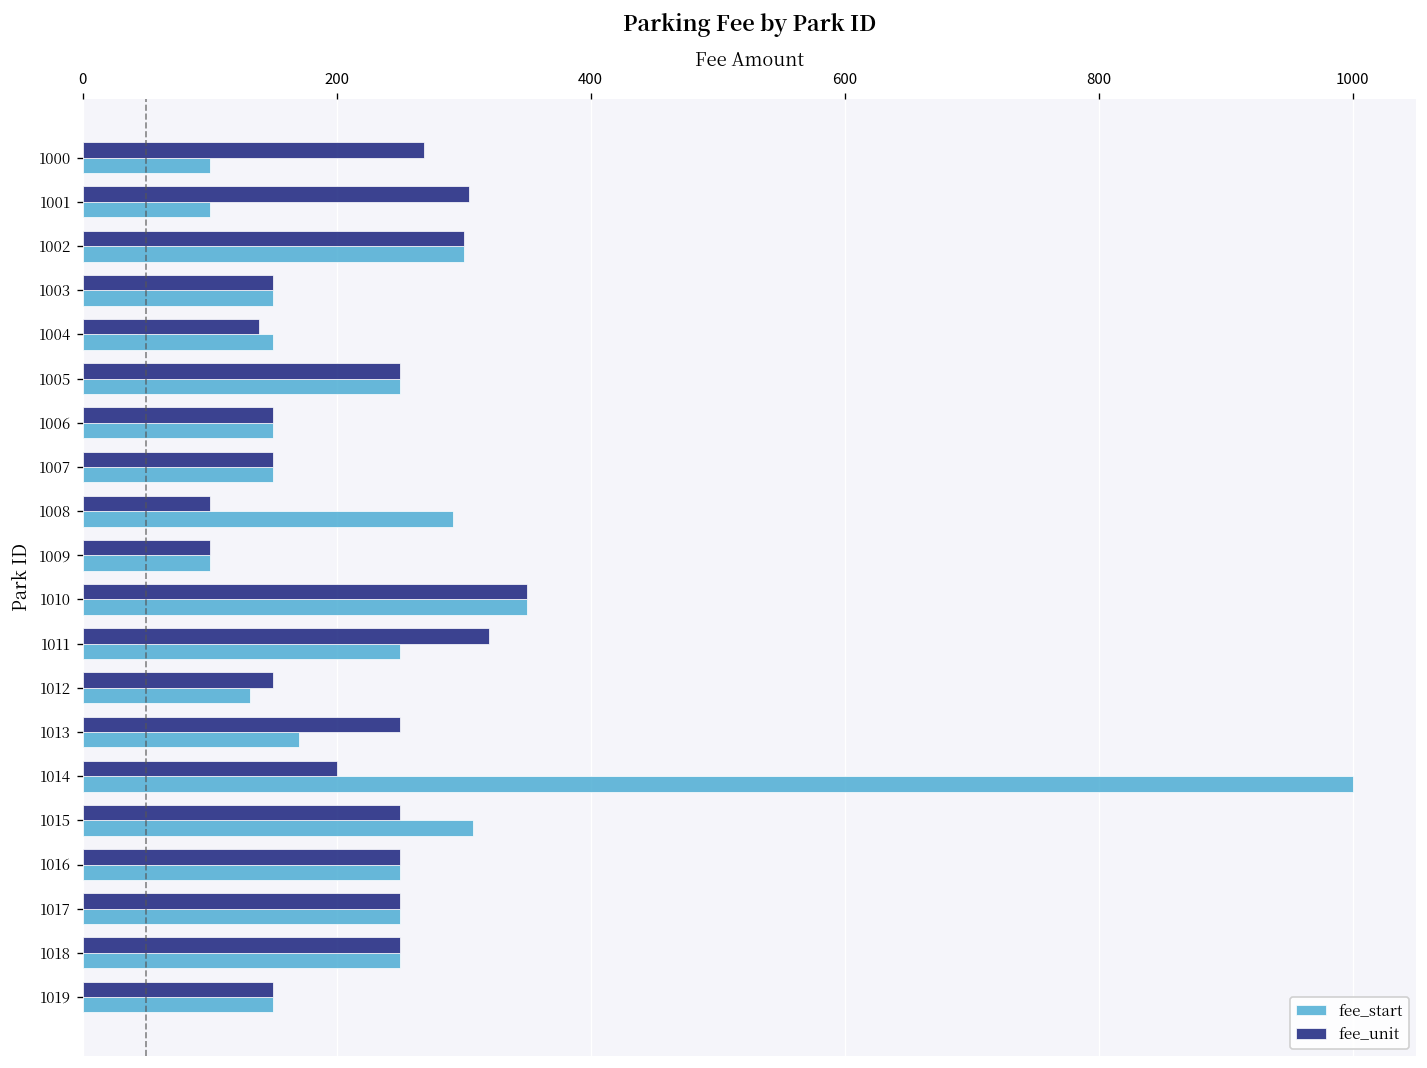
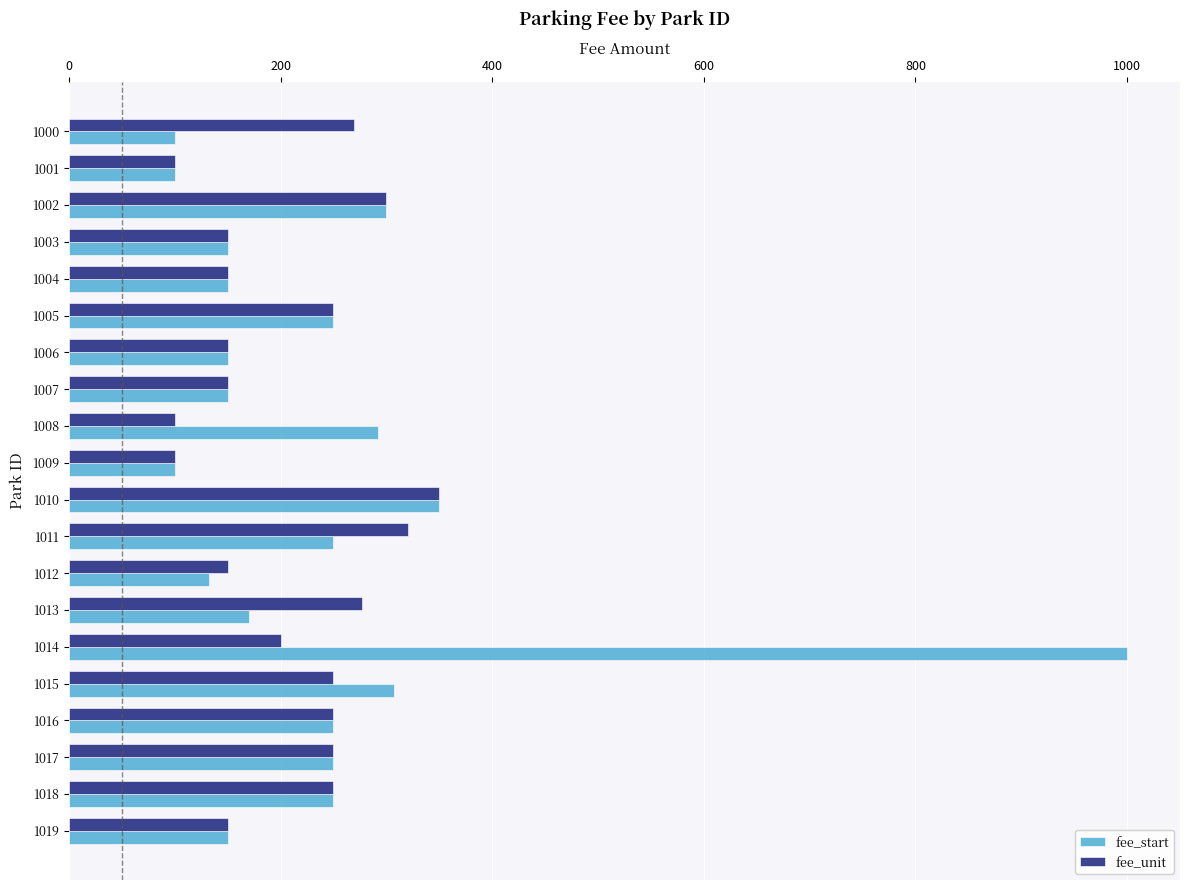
  {
    "fee_start": {
      "1000": 100,
      "1001": 100,
      "1002": 300,
      "1003": 150,
      "1004": 150,
      "1005": 250,
      "1006": 150,
      "1007": 150,
      "1008": 292,
      "1009": 100,
      "1010": 350,
      "1011": 250,
      "1012": 132,
      "1013": 170,
      "1014": 1000,
      "1015": 307,
      "1016": 250,
      "1017": 250,
      "1018": 250,
      "1019": 150
    },
    "fee_unit": {
      "1000": 269,
-     "1001": 304,
+     "1001": 100,
      "1002": 300,
      "1003": 150,
-     "1004": 139,
+     "1004": 150,
      "1005": 250,
      "1006": 150,
      "1007": 150,
      "1008": 100,
      "1009": 100,
      "1010": 350,
      "1011": 320,
      "1012": 150,
-     "1013": 250,
+     "1013": 277,
      "1014": 200,
      "1015": 250,
      "1016": 250,
      "1017": 250,
      "1018": 250,
      "1019": 150
    }
  }
